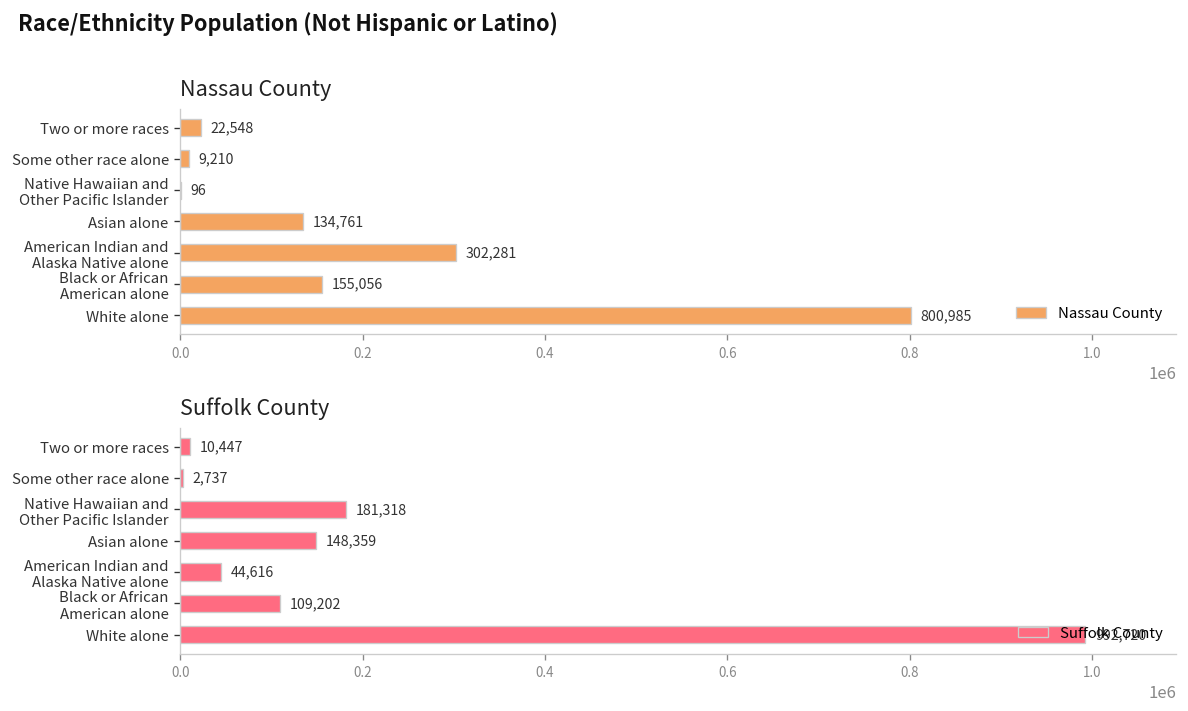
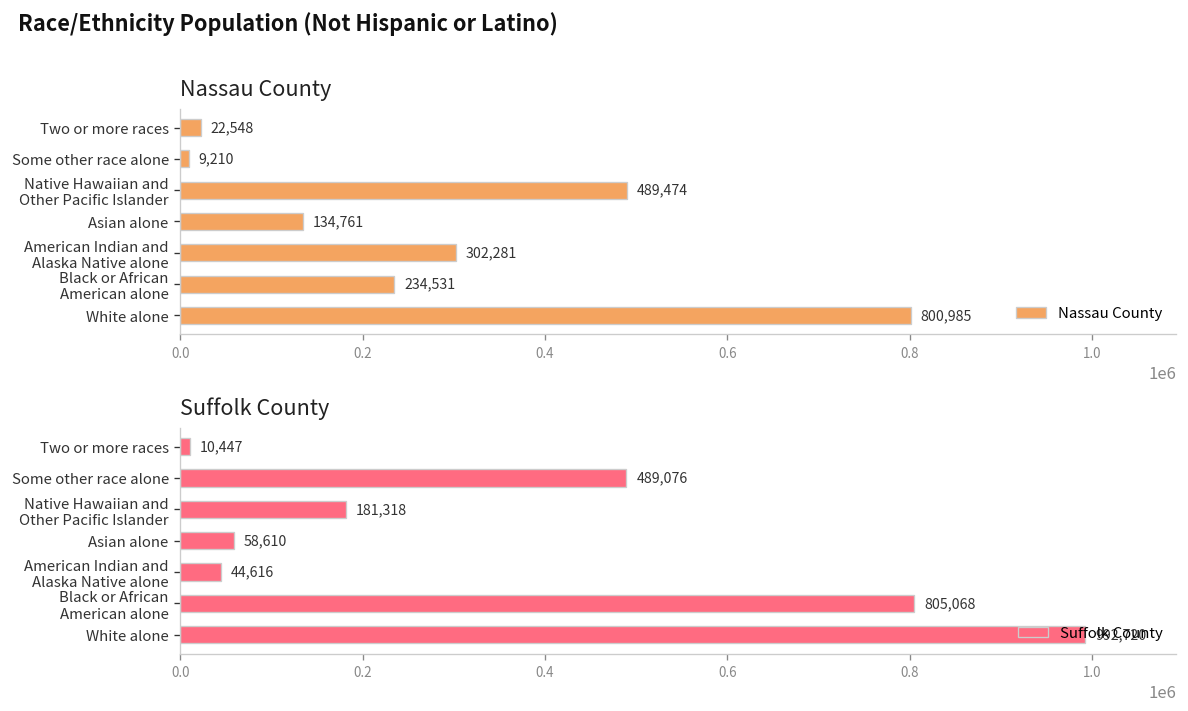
  {
    "Nassau County": {
      "Two or more races": "22,548",
      "Some other race alone": "9,210",
-     "Native Hawaiian and Other Pacific Islander": "96",
+     "Native Hawaiian and Other Pacific Islander": "489,474",
      "Asian alone": "134,761",
      "American Indian and Alaska Native alone": "302,281",
-     "Black or African American alone": "155,056",
+     "Black or African American alone": "234,531",
      "White alone": "800,985"
    },
    "Suffolk County": {
      "Two or more races": "10,447",
-     "Some other race alone": "2,737",
+     "Some other race alone": "489,076",
      "Native Hawaiian and Other Pacific Islander": "181,318",
-     "Asian alone": "148,359",
+     "Asian alone": "58,610",
      "American Indian and Alaska Native alone": "44,616",
-     "Black or African American alone": "109,202",
+     "Black or African American alone": "805,068",
      "White alone": "992,720"
    }
  }
